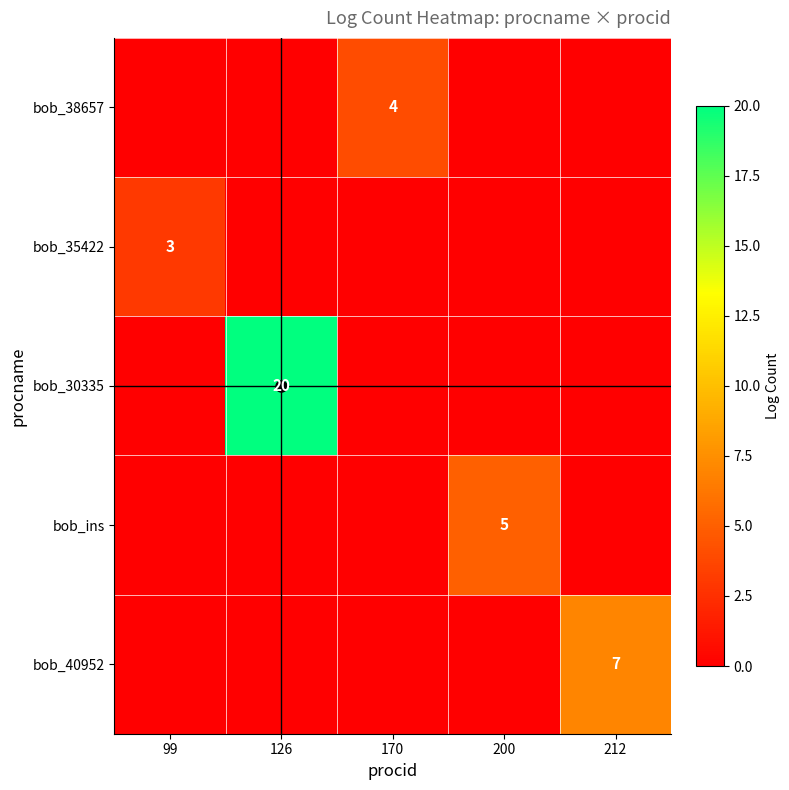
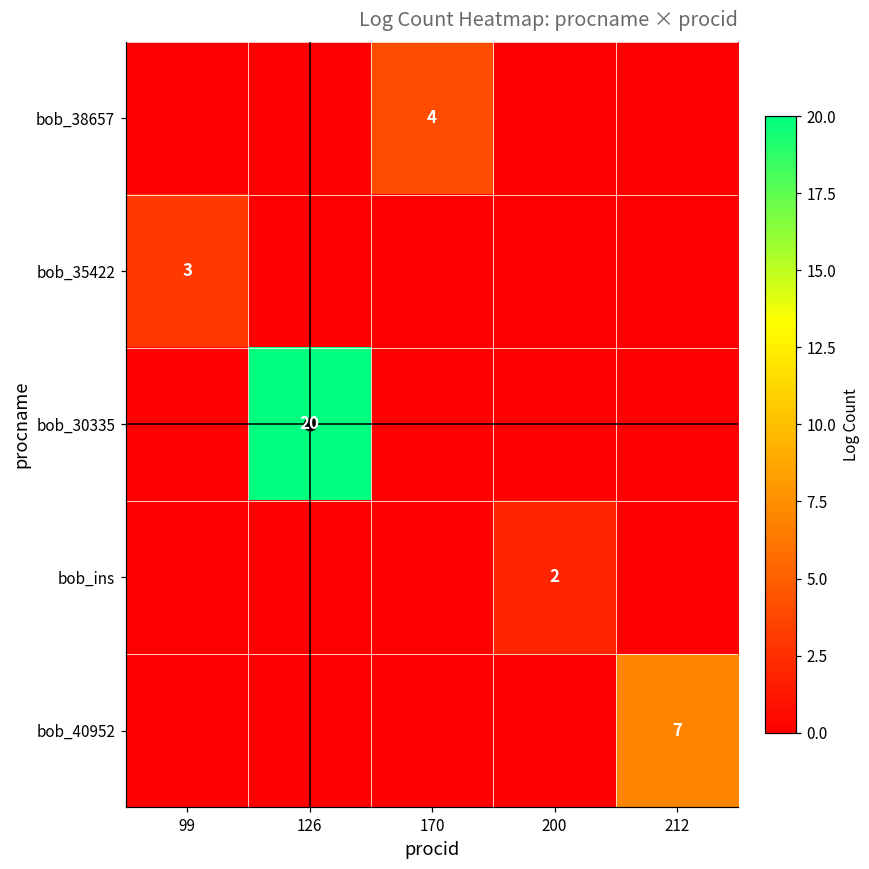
  {
    "bob_38657": {
      "170": 4
    },
    "bob_35422": {
      "99": 3
    },
    "bob_ins": {
-     "200": 5
+     "200": 2
    },
    "bob_40952": {
      "212": 7
    }
  }
